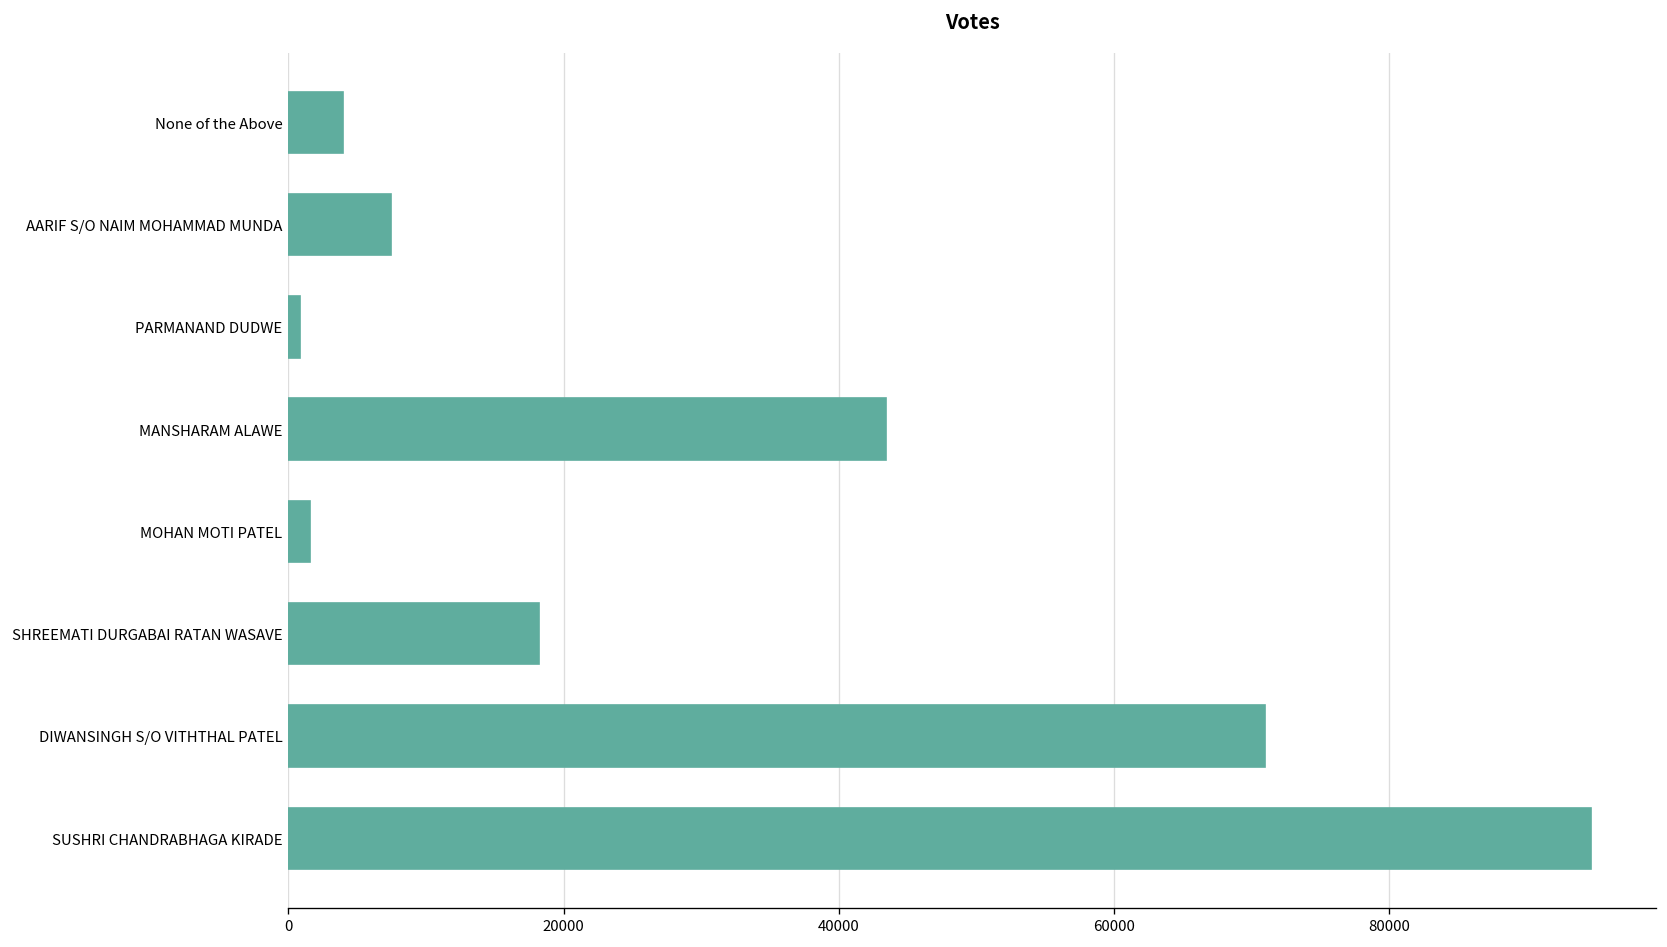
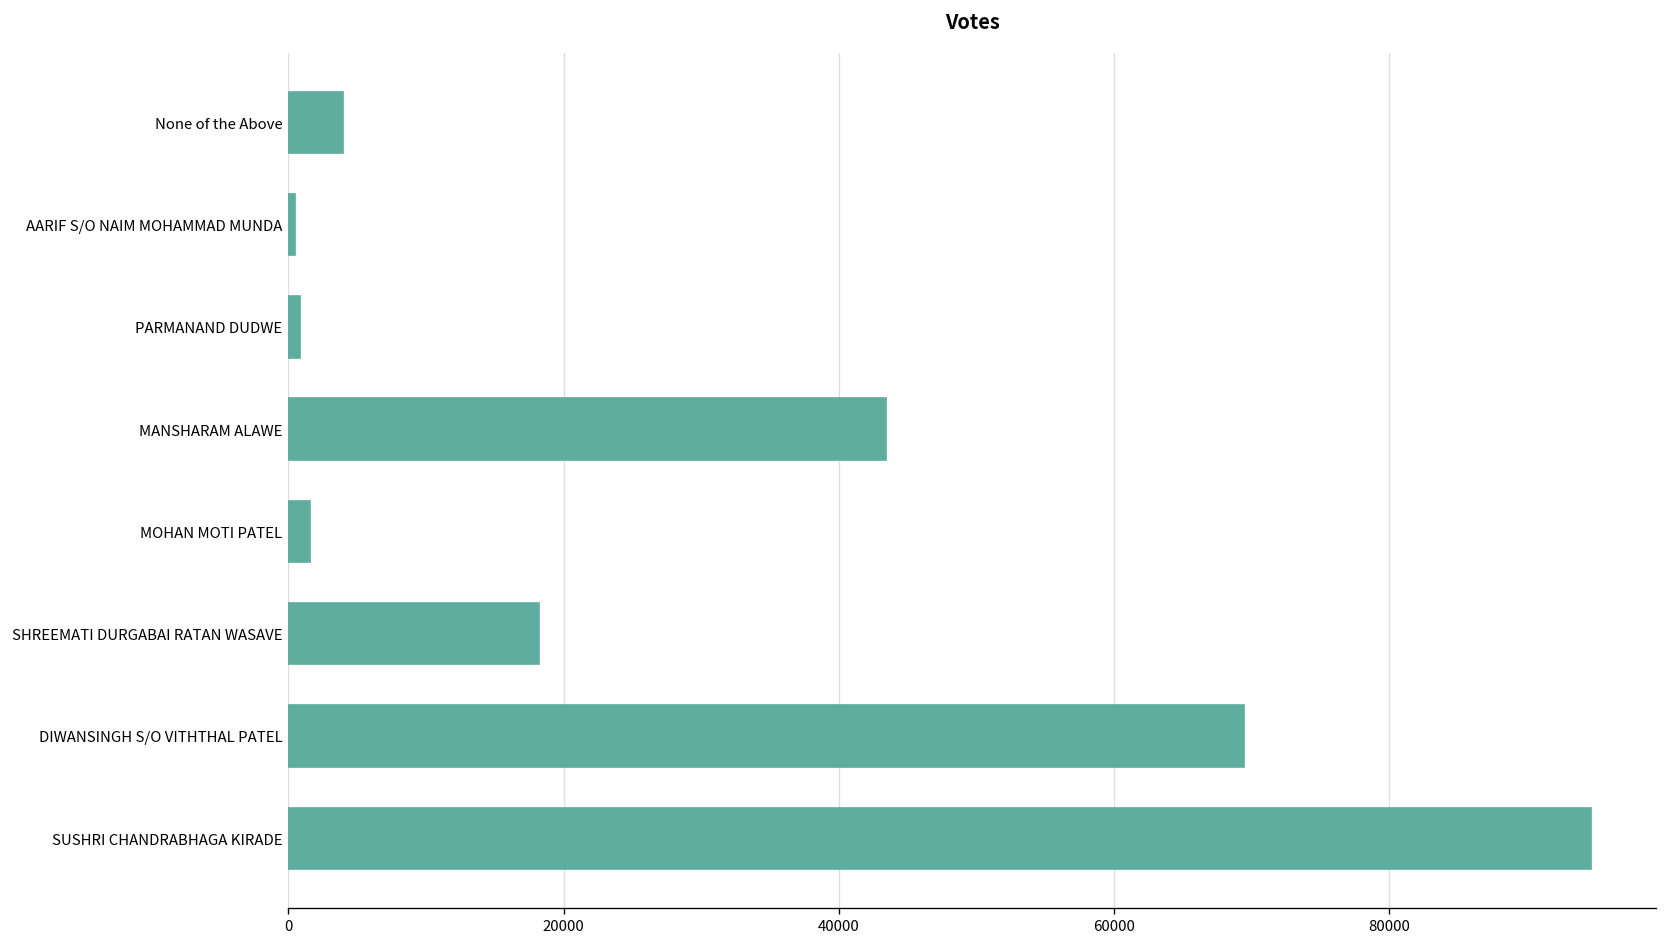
  {
    "None of the Above": 4000,
-   "AARIF S/O NAIM MOHAMMAD MUNDA": 7500,
+   "AARIF S/O NAIM MOHAMMAD MUNDA": 500,
    "PARMANAND DUDWE": 800,
    "MANSHARAM ALAWE": 43400,
    "MOHAN MOTI PATEL": 1500,
    "SHREEMATI DURGABAI RATAN WASAVE": 18200,
-   "DIWANSINGH S/O VITHTHAL PATEL": 71000,
+   "DIWANSINGH S/O VITHTHAL PATEL": 69400,
    "SUSHRI CHANDRABHAGA KIRADE": 94600
  }
